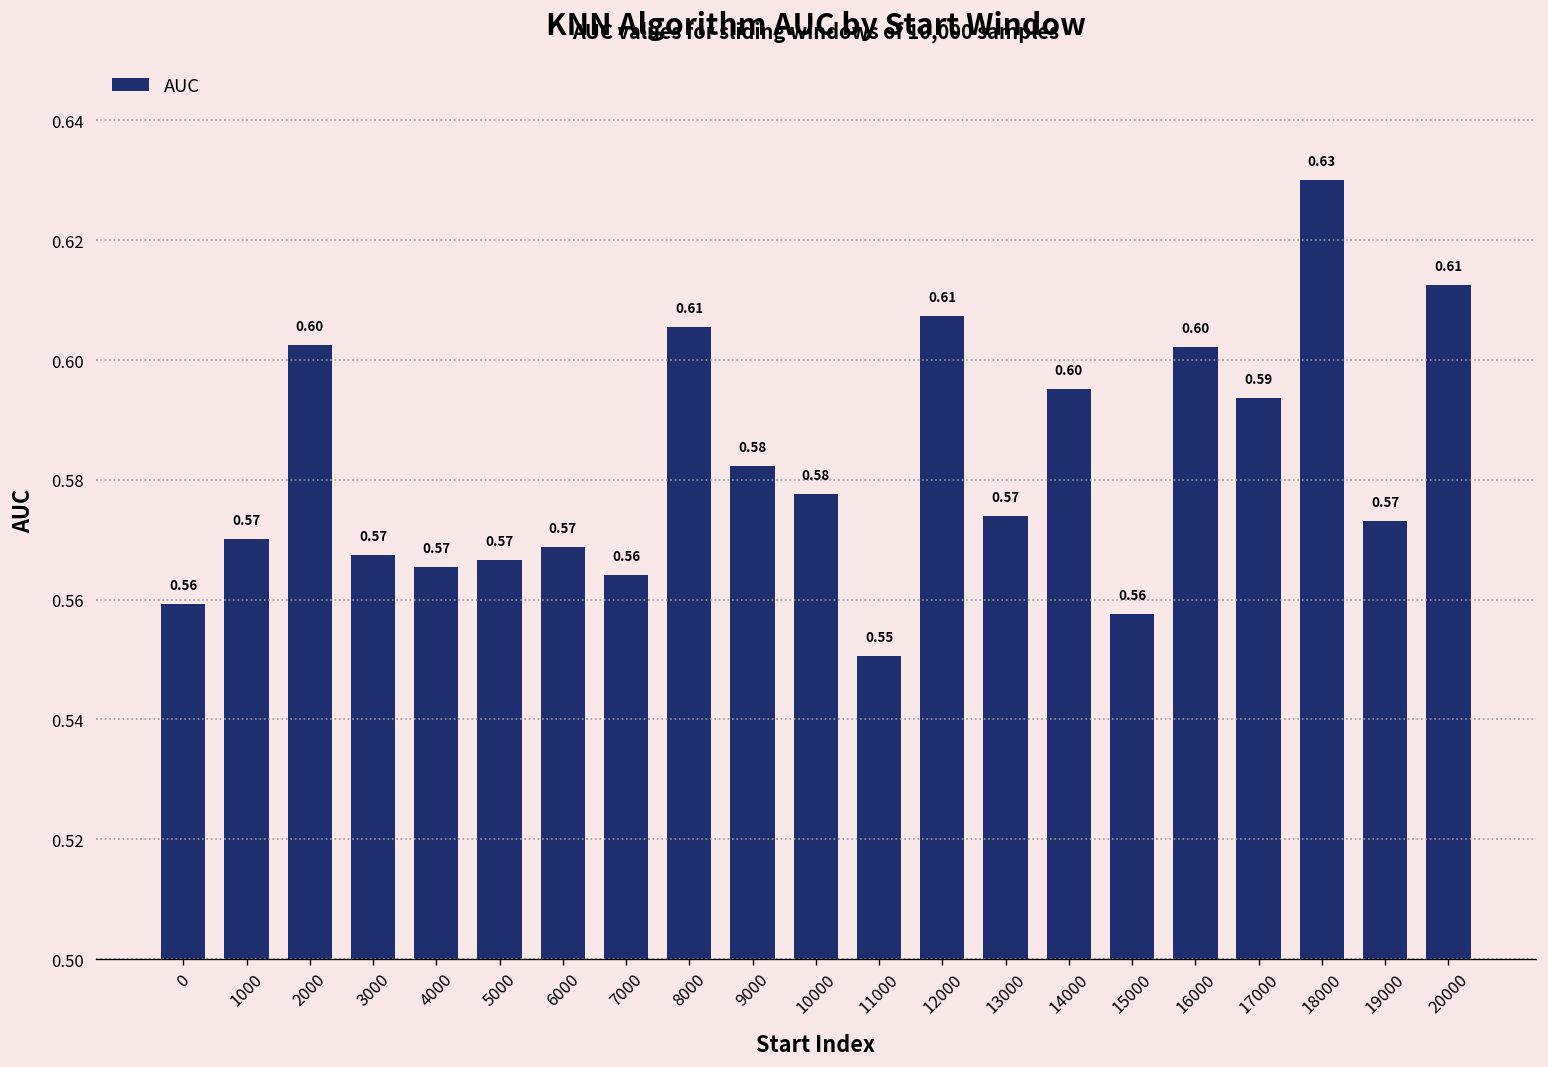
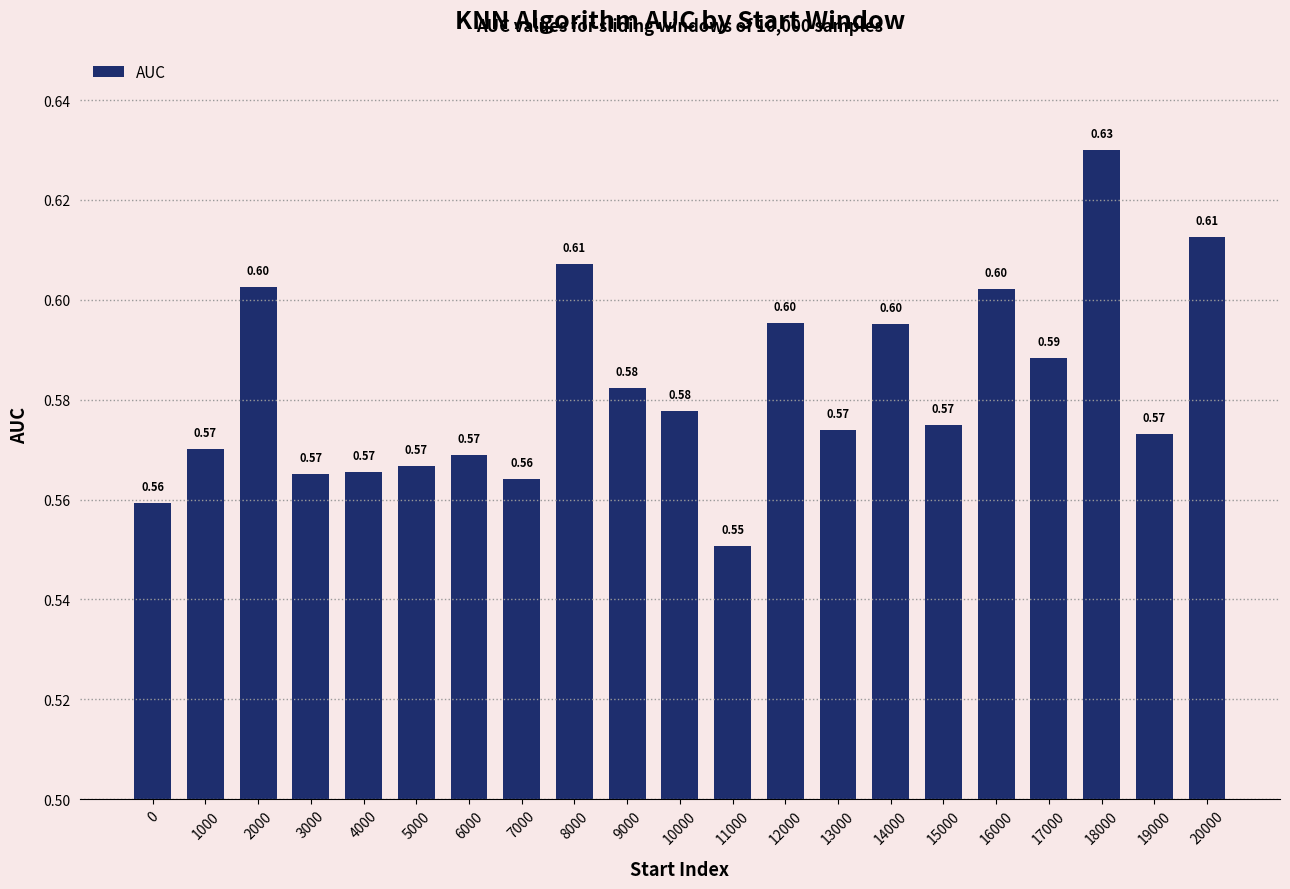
  {
    "0": 0.56,
    "1000": 0.57,
    "2000": 0.60,
-   "3000": 0.567,
+   "3000": 0.565,
    "4000": 0.57,
    "5000": 0.57,
    "6000": 0.57,
    "7000": 0.56,
-   "8000": 0.606,
+   "8000": 0.607,
    "9000": 0.58,
    "10000": 0.58,
    "11000": 0.55,
-   "12000": 0.61,
+   "12000": 0.60,
    "13000": 0.57,
    "14000": 0.60,
-   "15000": 0.56,
+   "15000": 0.57,
    "16000": 0.60,
-   "17000": 0.594,
+   "17000": 0.588,
    "18000": 0.63,
    "19000": 0.57,
    "20000": 0.61
  }
